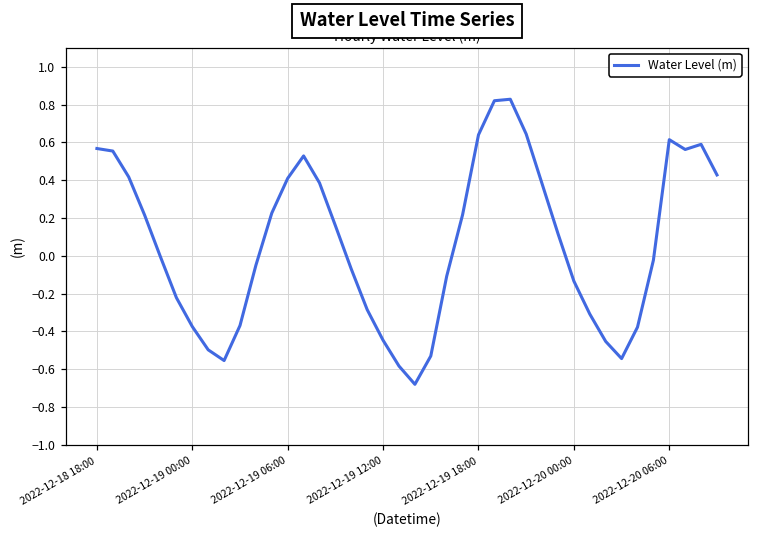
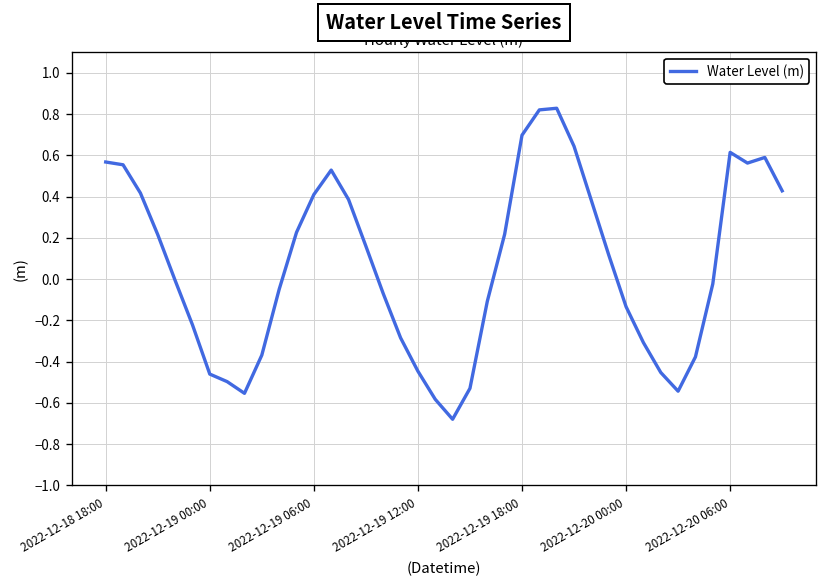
  {
    "2022-12-18 18:00": 0.57,
-   "2022-12-19 00:00": -0.37,
+   "2022-12-19 00:00": -0.46,
    "2022-12-19 06:00": 0.41,
    "2022-12-19 12:00": -0.45,
-   "2022-12-19 18:00": 0.64,
+   "2022-12-19 18:00": 0.70,
    "2022-12-20 00:00": -0.13,
    "2022-12-20 06:00": 0.61
  }
